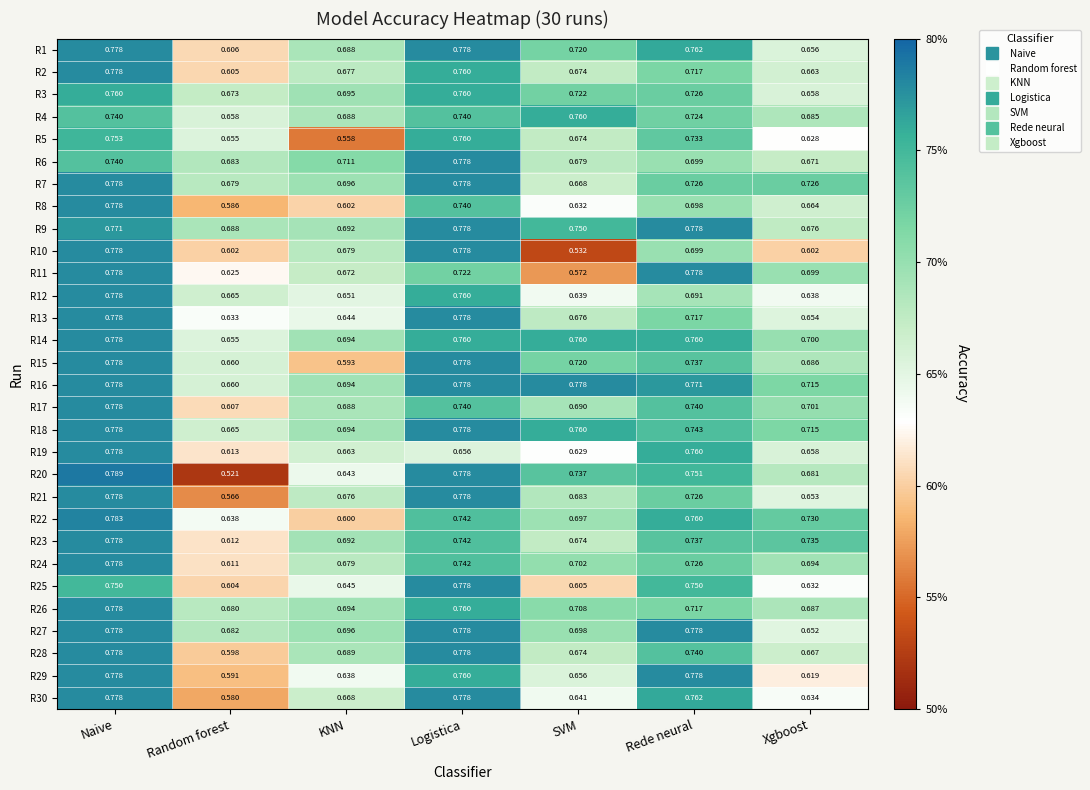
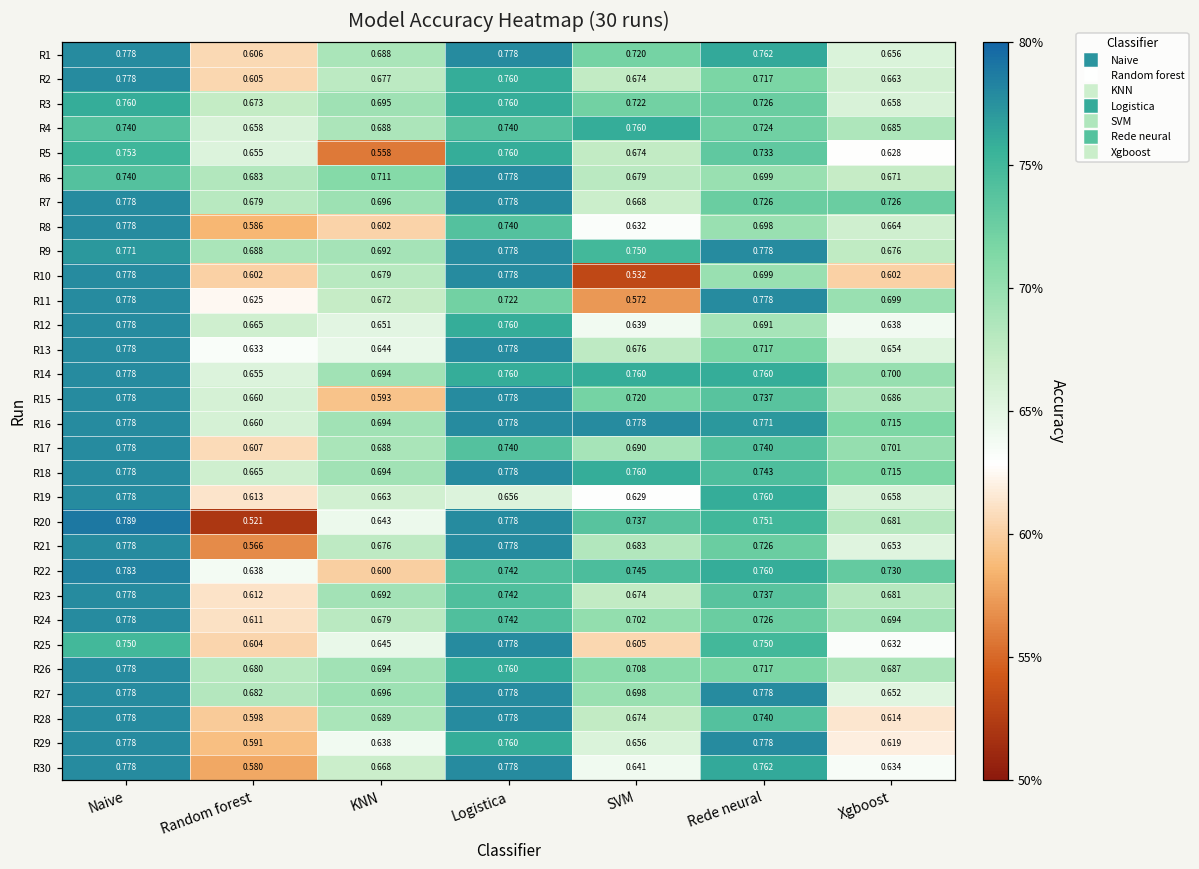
  {
    "R22": {
      "Naive": 0.783,
      "Random forest": 0.638,
      "KNN": 0.600,
      "Logistica": 0.742,
-     "SVM": 0.697,
+     "SVM": 0.745,
      "Rede neural": 0.760,
      "Xgboost": 0.730
    },
    "R23": {
      "Naive": 0.778,
      "Random forest": 0.612,
      "KNN": 0.692,
      "Logistica": 0.742,
      "SVM": 0.674,
      "Rede neural": 0.737,
-     "Xgboost": 0.735
+     "Xgboost": 0.681
    },
    "R28": {
      "Naive": 0.778,
      "Random forest": 0.598,
      "KNN": 0.689,
      "Logistica": 0.778,
      "SVM": 0.674,
      "Rede neural": 0.740,
-     "Xgboost": 0.667
+     "Xgboost": 0.614
    }
  }
